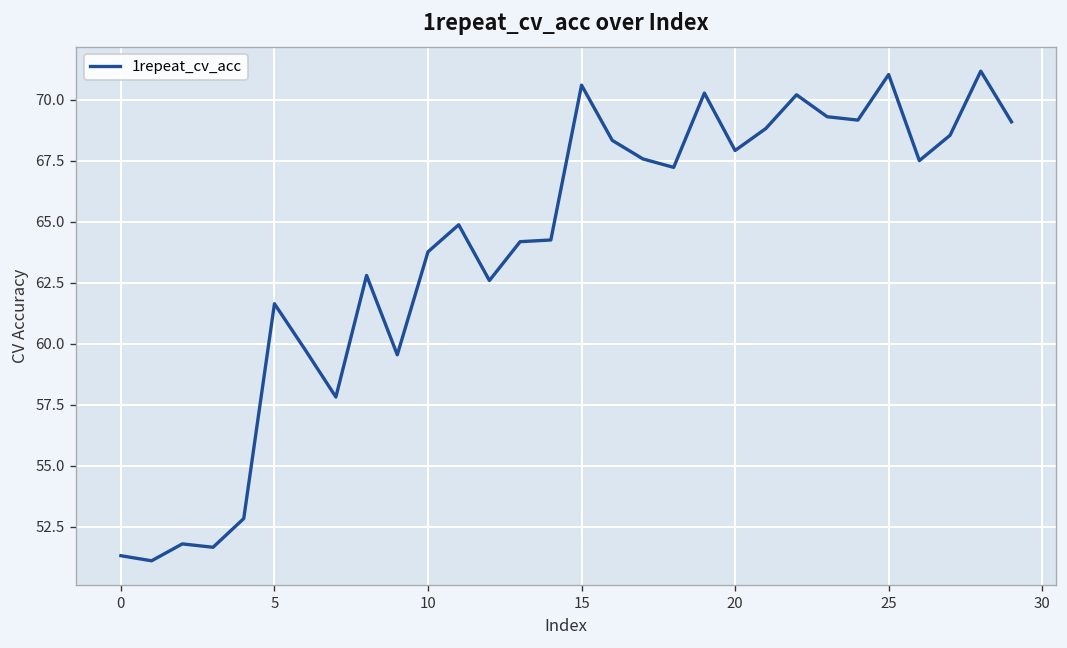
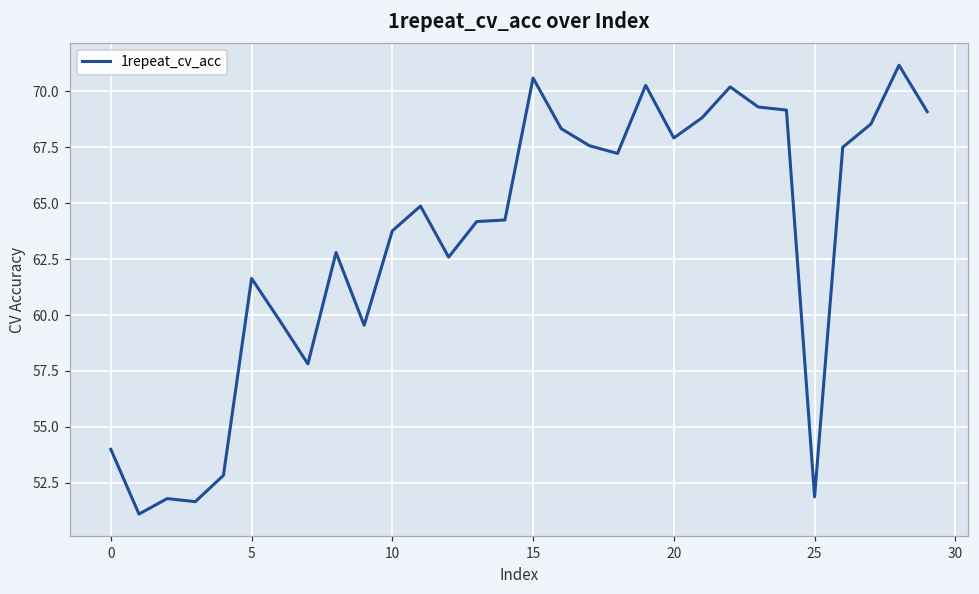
  {
-   "0": 51.3,
+   "0": 54.0,
    "5": 61.6,
    "10": 63.8,
    "15": 70.6,
    "20": 67.9,
-   "25": 71.0
+   "25": 51.9
  }
